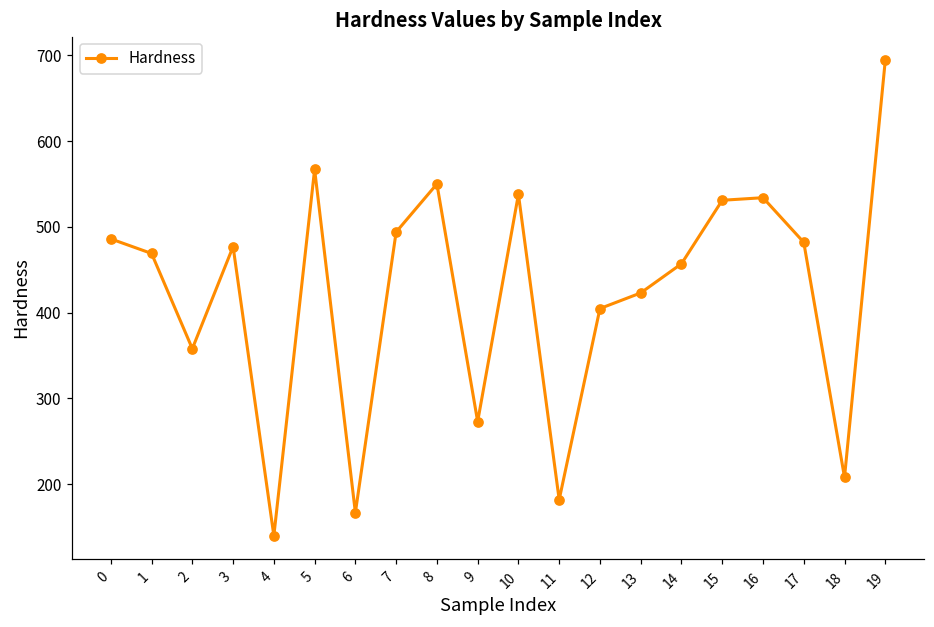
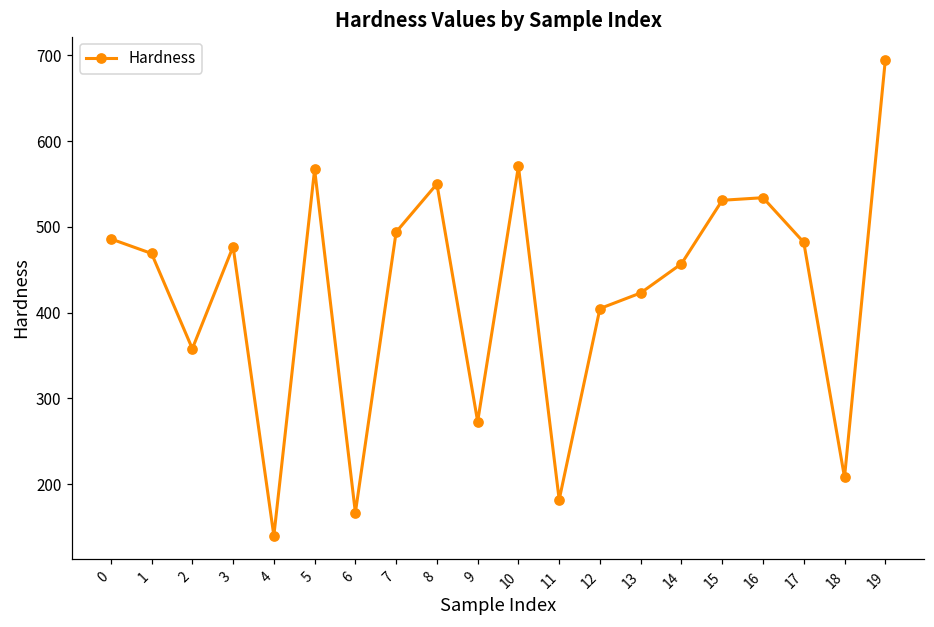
  {
    "0": 490,
    "1": 470,
    "2": 360,
    "3": 480,
    "4": 140,
    "5": 570,
    "6": 170,
    "7": 490,
    "8": 550,
    "9": 270,
-   "10": 540,
+   "10": 570,
    "11": 180,
    "12": 400,
    "13": 420,
    "14": 460,
    "15": 530,
    "16": 530,
    "17": 480,
    "18": 210,
    "19": 690
  }
